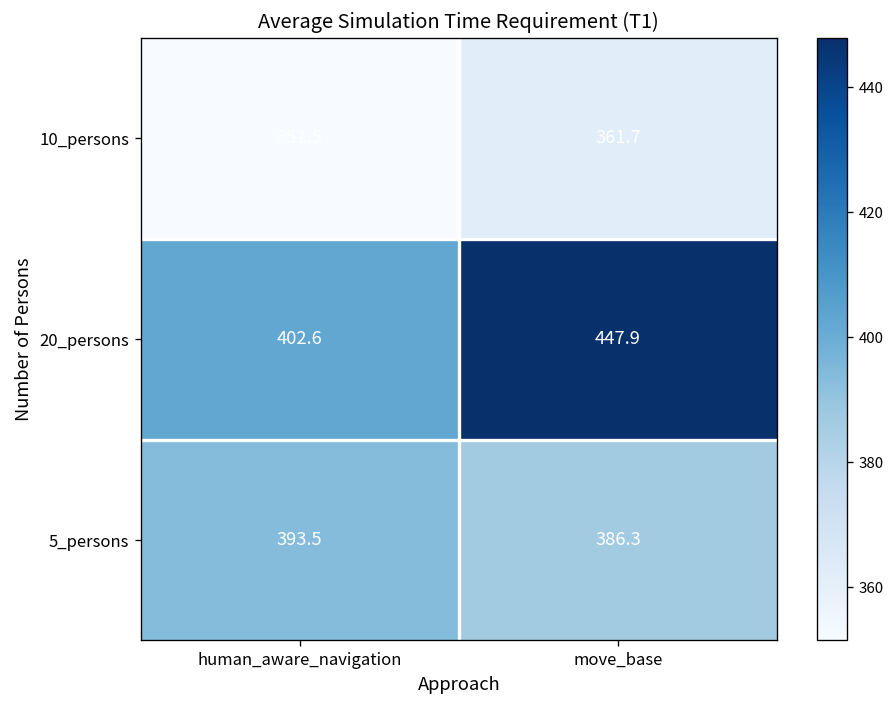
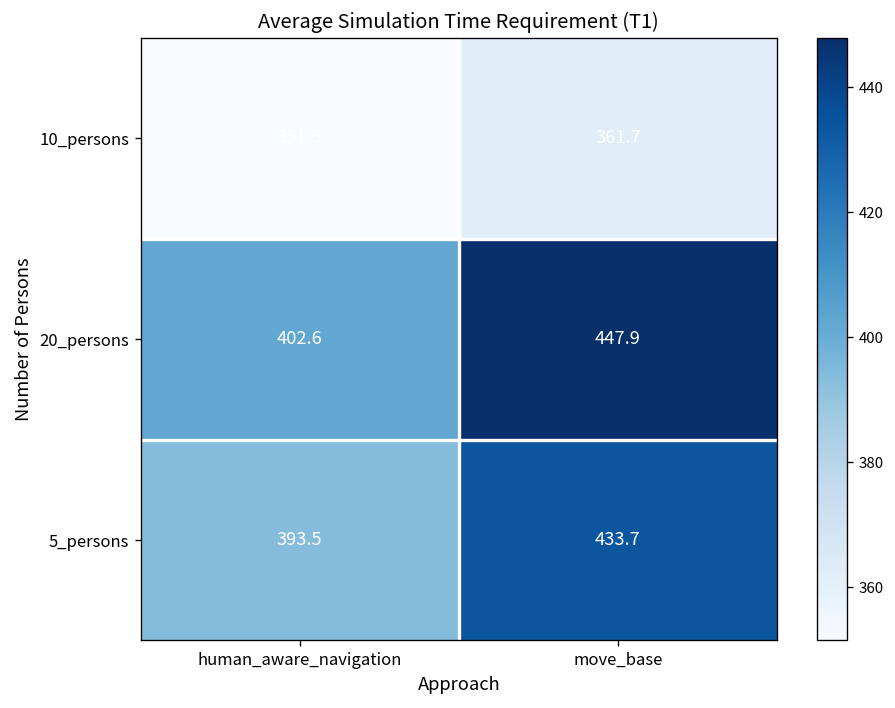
  {
    "20_persons": {
      "human_aware_navigation": 402.6,
      "move_base": 447.9
    },
    "5_persons": {
      "human_aware_navigation": 393.5,
-     "move_base": 386.3
+     "move_base": 433.7
    }
  }
